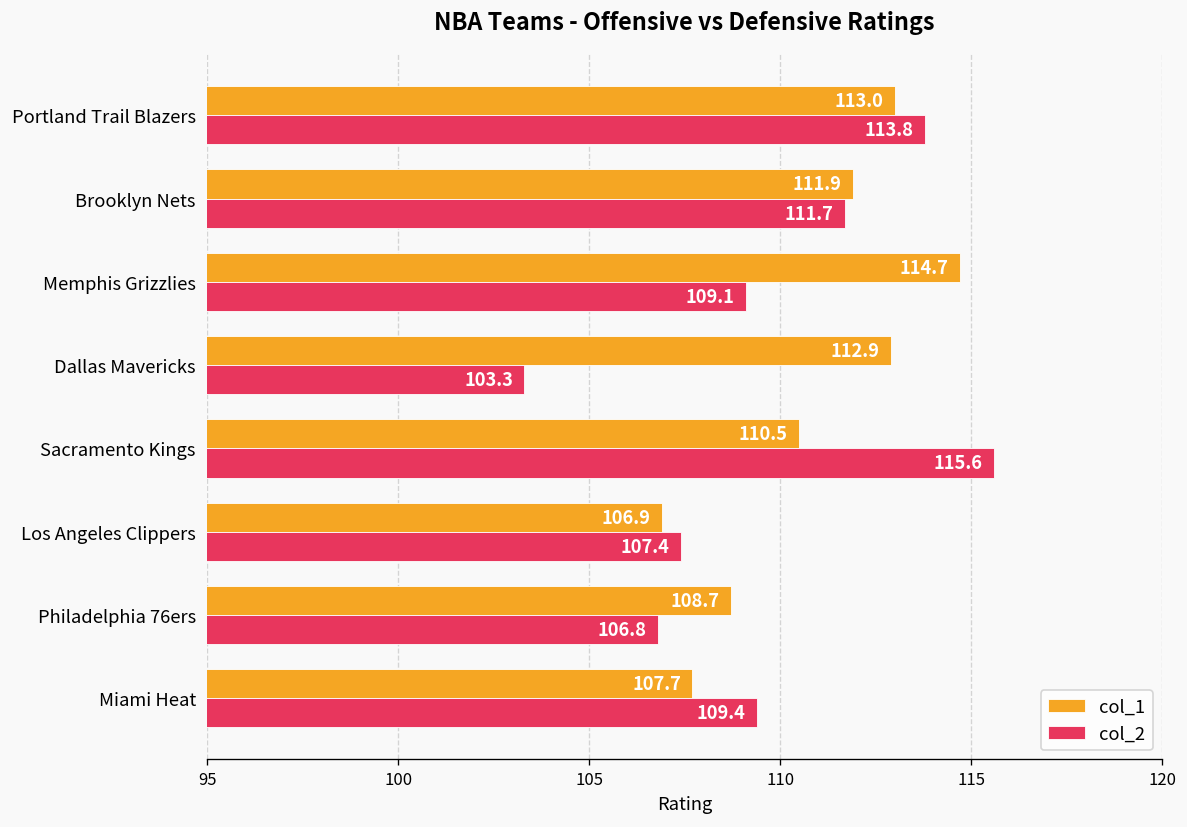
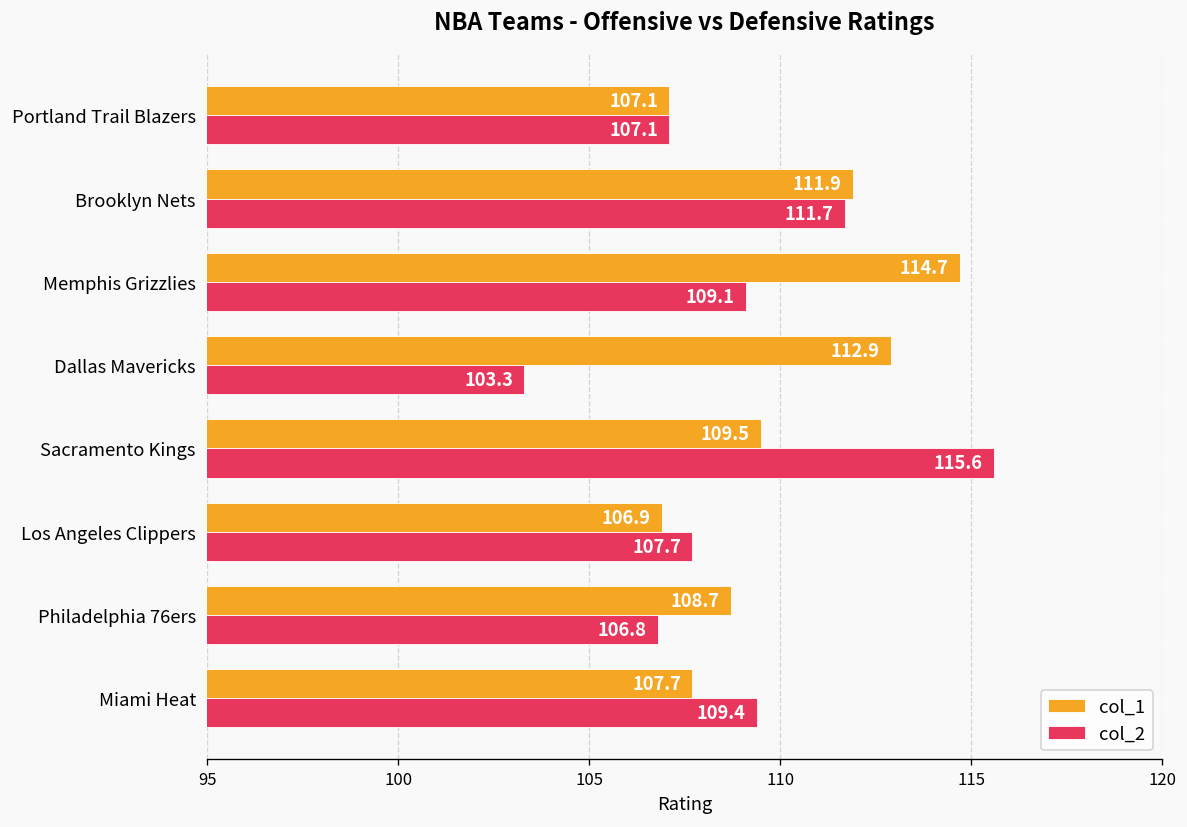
  {
    "col_1": {
-     "Portland Trail Blazers": 113.0,
+     "Portland Trail Blazers": 107.1,
      "Brooklyn Nets": 111.9,
      "Memphis Grizzlies": 114.7,
      "Dallas Mavericks": 112.9,
-     "Sacramento Kings": 110.5,
+     "Sacramento Kings": 109.5,
      "Los Angeles Clippers": 106.9,
      "Philadelphia 76ers": 108.7,
      "Miami Heat": 107.7
    },
    "col_2": {
-     "Portland Trail Blazers": 113.8,
+     "Portland Trail Blazers": 107.1,
      "Brooklyn Nets": 111.7,
      "Memphis Grizzlies": 109.1,
      "Dallas Mavericks": 103.3,
      "Sacramento Kings": 115.6,
-     "Los Angeles Clippers": 107.4,
+     "Los Angeles Clippers": 107.7,
      "Philadelphia 76ers": 106.8,
      "Miami Heat": 109.4
    }
  }
